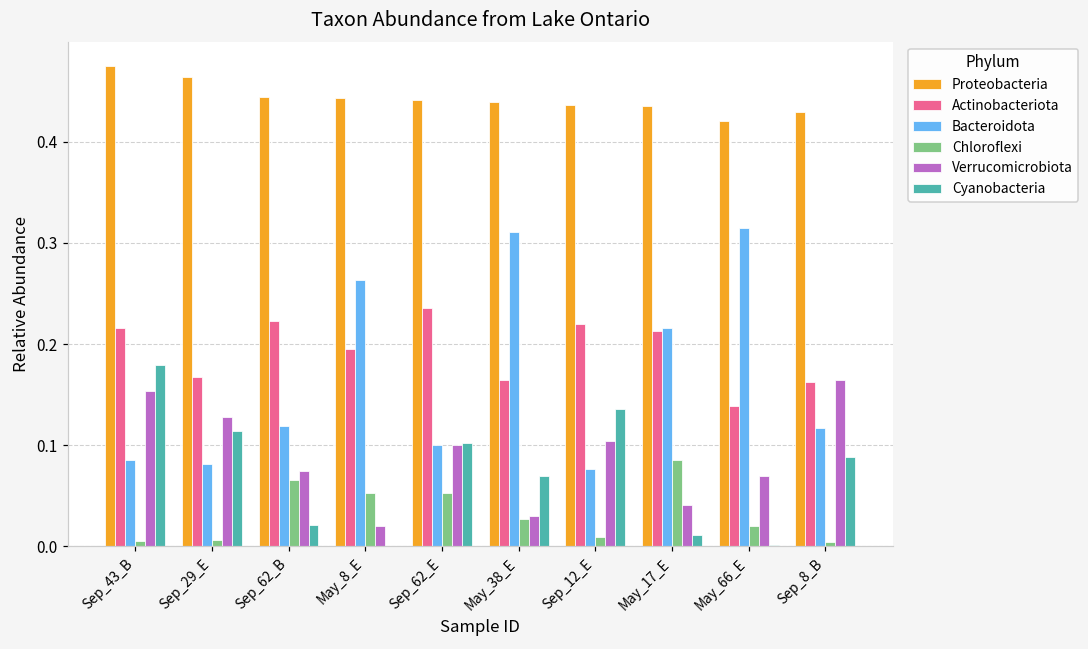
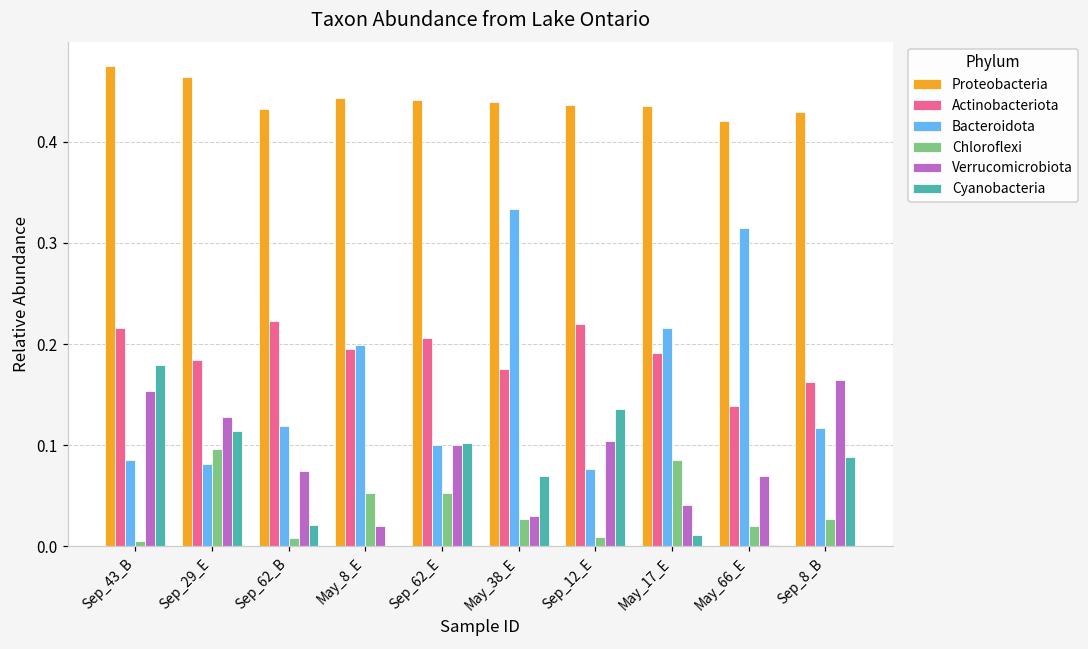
  {
    "Proteobacteria": {
      "Sep_43_B": 0.48,
      "Sep_29_E": 0.46,
-     "Sep_62_B": 0.44,
+     "Sep_62_B": 0.43,
      "May_8_E": 0.44,
      "Sep_62_E": 0.44,
      "May_38_E": 0.44,
      "Sep_12_E": 0.44,
      "May_17_E": 0.44,
      "May_66_E": 0.42,
      "Sep_8_B": 0.43
    },
    "Actinobacteriota": {
      "Sep_43_B": 0.22,
-     "Sep_29_E": 0.17,
+     "Sep_29_E": 0.18,
      "Sep_62_B": 0.22,
      "May_8_E": 0.19,
-     "Sep_62_E": 0.24,
-     "May_38_E": 0.16,
+     "Sep_62_E": 0.21,
+     "May_38_E": 0.18,
      "Sep_12_E": 0.22,
-     "May_17_E": 0.21,
+     "May_17_E": 0.19,
      "May_66_E": 0.14,
      "Sep_8_B": 0.16
    },
    "Bacteroidota": {
      "Sep_43_B": 0.09,
      "Sep_29_E": 0.08,
      "Sep_62_B": 0.12,
-     "May_8_E": 0.26,
+     "May_8_E": 0.20,
      "Sep_62_E": 0.10,
-     "May_38_E": 0.31,
+     "May_38_E": 0.33,
      "Sep_12_E": 0.08,
      "May_17_E": 0.22,
      "May_66_E": 0.32,
      "Sep_8_B": 0.12
    },
    "Chloroflexi": {
      "Sep_43_B": 0.01,
-     "Sep_29_E": 0.01,
-     "Sep_62_B": 0.07,
+     "Sep_29_E": 0.10,
+     "Sep_62_B": 0.01,
      "May_8_E": 0.05,
      "Sep_62_E": 0.05,
      "May_38_E": 0.03,
      "Sep_12_E": 0.01,
      "May_17_E": 0.08,
      "May_66_E": 0.02,
-     "Sep_8_B": 0.00
+     "Sep_8_B": 0.03
    },
    "Verrucomicrobiota": {
      "Sep_43_B": 0.15,
      "Sep_29_E": 0.13,
      "Sep_62_B": 0.07,
      "May_8_E": 0.02,
      "Sep_62_E": 0.10,
      "May_38_E": 0.03,
      "Sep_12_E": 0.10,
      "May_17_E": 0.04,
      "May_66_E": 0.07,
      "Sep_8_B": 0.16
    },
    "Cyanobacteria": {
      "Sep_43_B": 0.18,
      "Sep_29_E": 0.11,
      "Sep_62_B": 0.02,
      "Sep_62_E": 0.10,
      "May_38_E": 0.07,
      "Sep_12_E": 0.14,
      "May_17_E": 0.01,
      "Sep_8_B": 0.09
    }
  }
